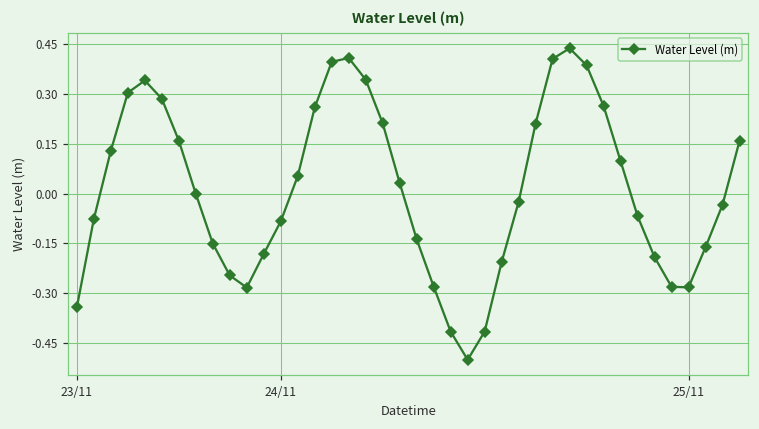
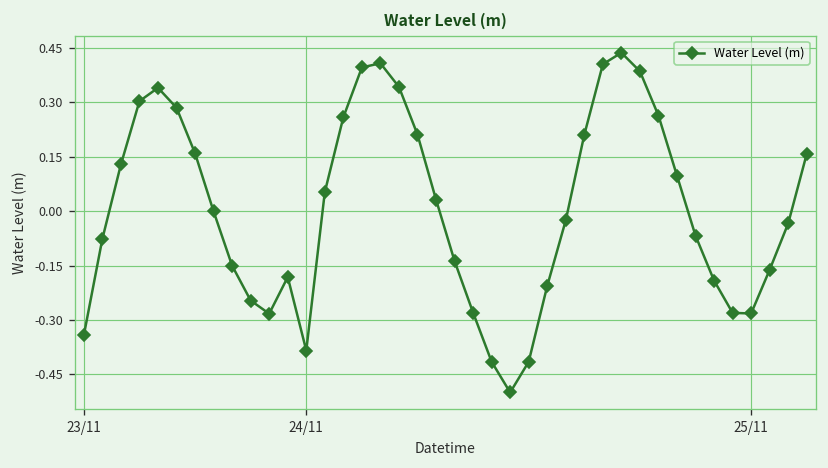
  {
    "23/11": -0.34,
-   "24/11": -0.08,
+   "24/11": -0.38,
    "25/11": -0.28
  }
